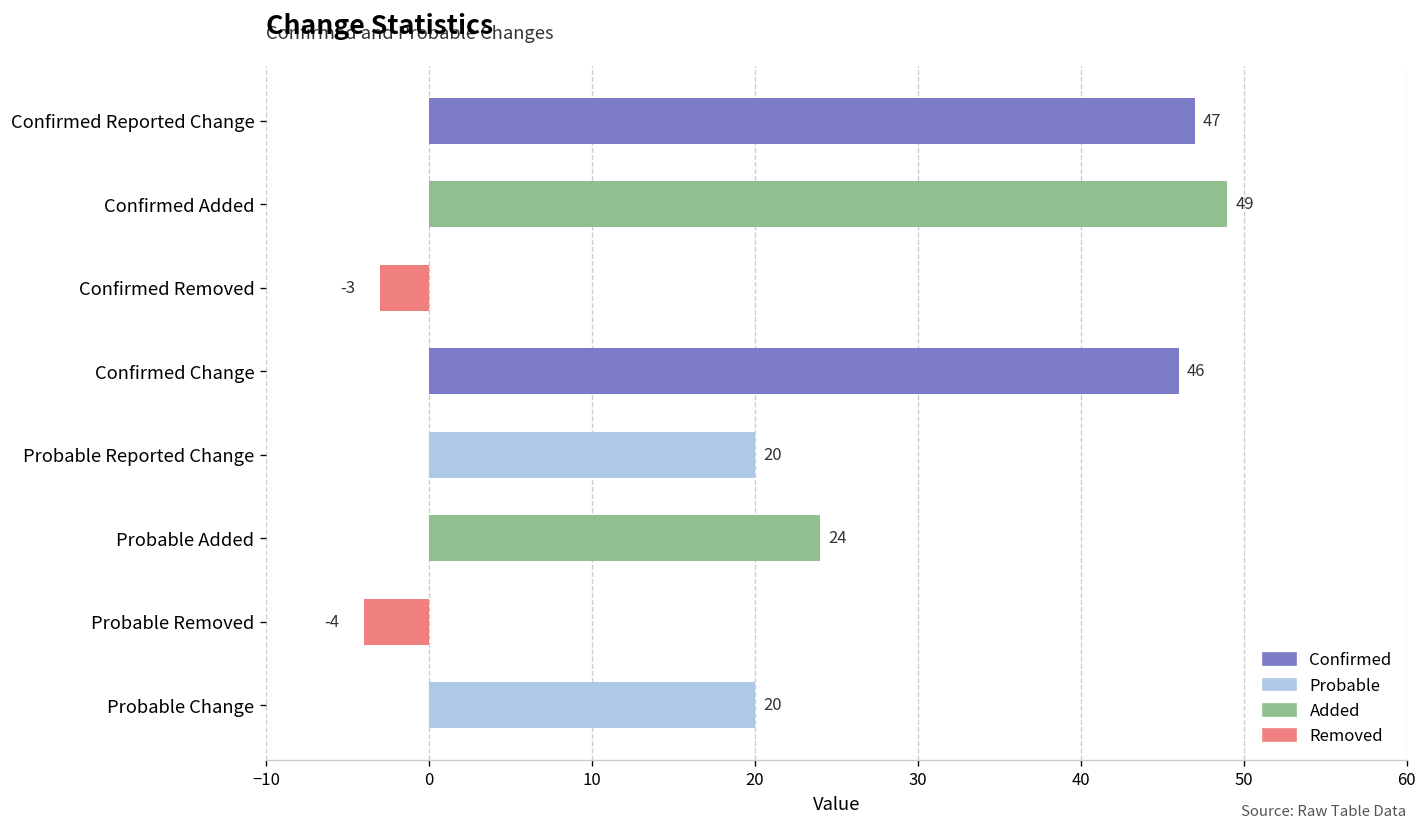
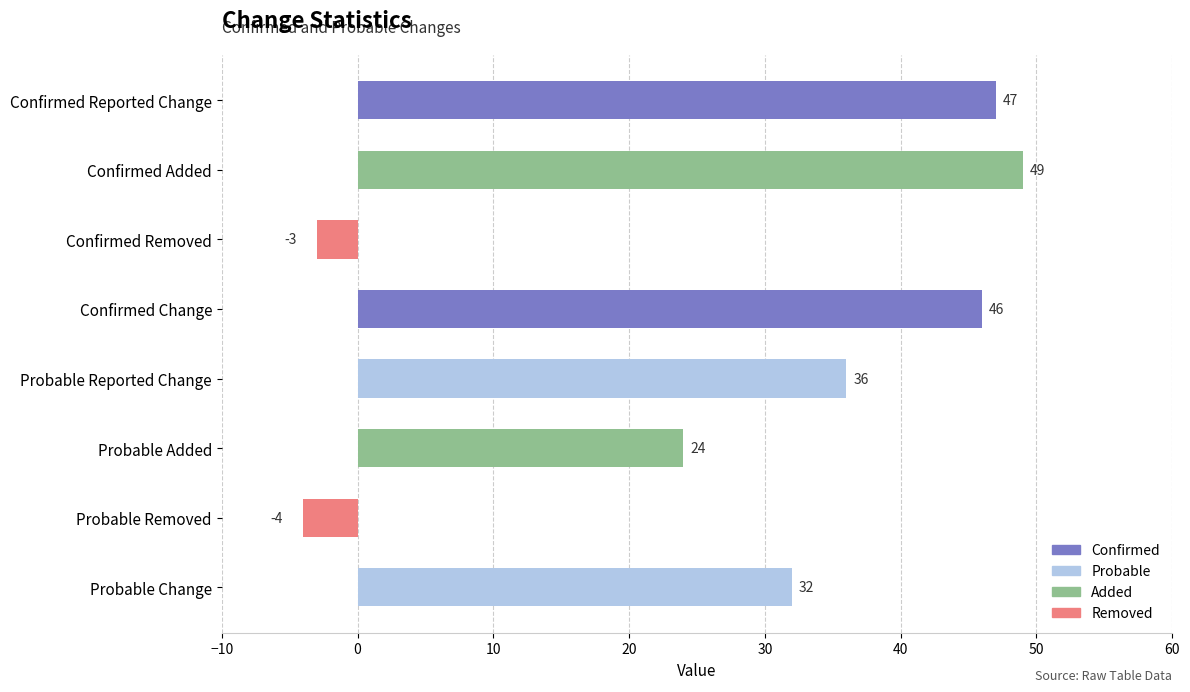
  {
    "Confirmed Reported Change": 47,
    "Confirmed Added": 49,
    "Confirmed Removed": -3,
    "Confirmed Change": 46,
-   "Probable Reported Change": 20,
+   "Probable Reported Change": 36,
    "Probable Added": 24,
    "Probable Removed": -4,
-   "Probable Change": 20
+   "Probable Change": 32
  }
